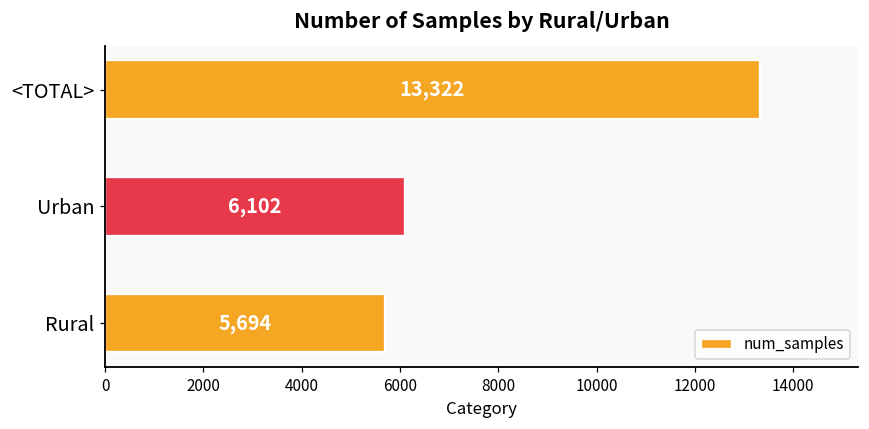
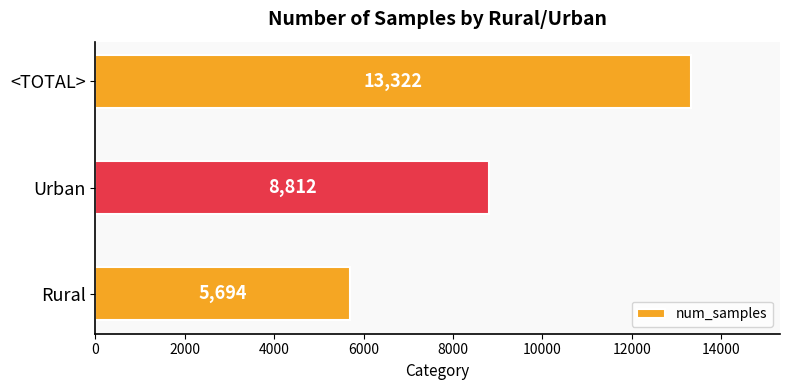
  {
    "<TOTAL>": "13,322",
-   "Urban": "6,102",
+   "Urban": "8,812",
    "Rural": "5,694"
  }
